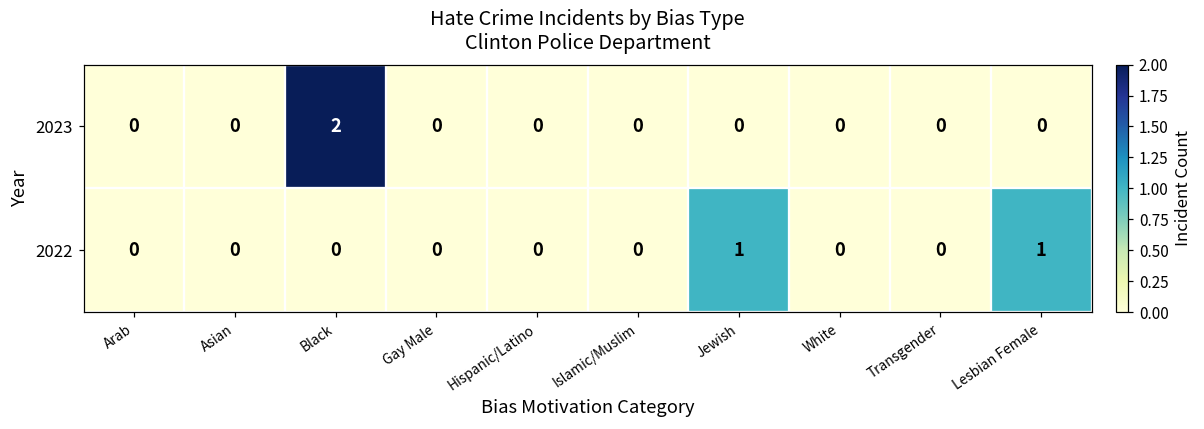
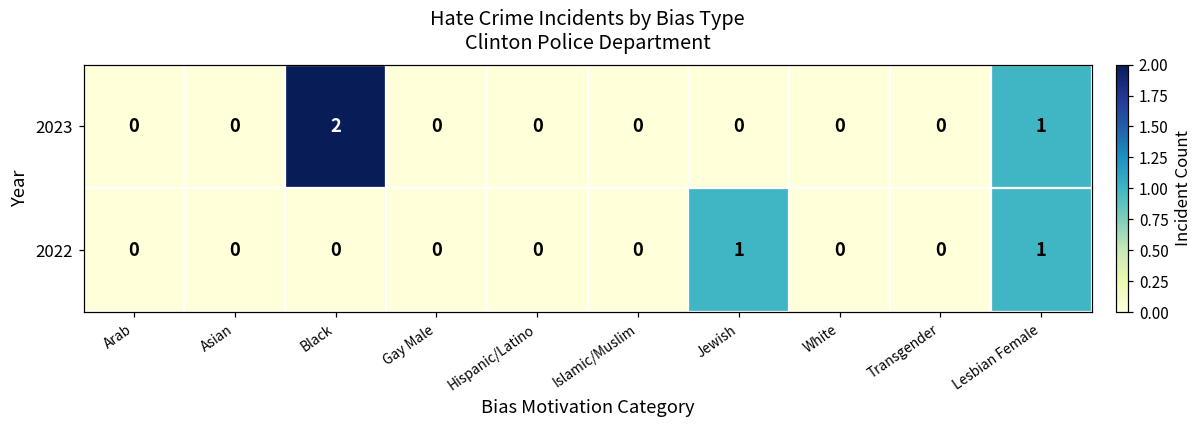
  {
    "2023": {
      "Arab": 0,
      "Asian": 0,
      "Black": 2,
      "Gay Male": 0,
      "Hispanic/Latino": 0,
      "Islamic/Muslim": 0,
      "Jewish": 0,
      "White": 0,
      "Transgender": 0,
-     "Lesbian Female": 0
+     "Lesbian Female": 1
    },
    "2022": {
      "Arab": 0,
      "Asian": 0,
      "Black": 0,
      "Gay Male": 0,
      "Hispanic/Latino": 0,
      "Islamic/Muslim": 0,
      "Jewish": 1,
      "White": 0,
      "Transgender": 0,
      "Lesbian Female": 1
    }
  }
